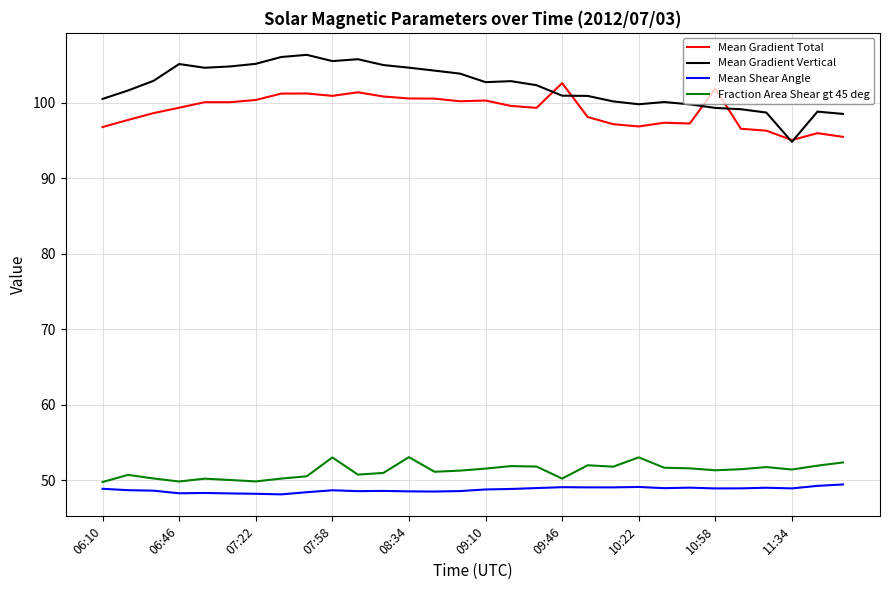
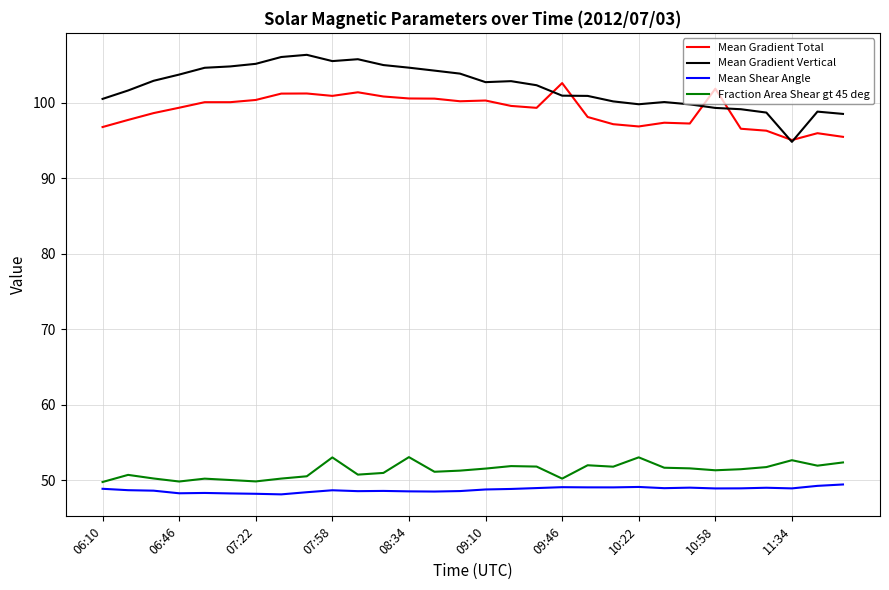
  {
    "Mean Gradient Total": {
      "06:10": 97,
      "06:46": 99,
      "07:22": 100,
      "07:58": 101,
      "08:34": 101,
      "09:10": 100,
      "09:46": 103,
      "10:22": 97
    },
    "Mean Gradient Vertical": {
      "06:10": 100,
-     "06:46": 105,
+     "06:46": 104,
      "07:22": 105,
      "07:58": 105,
      "08:34": 105,
      "09:10": 103,
      "09:46": 101,
      "10:22": 100,
      "10:58": 99
    },
    "Mean Shear Angle": {
      "06:10": 49,
      "06:46": 48,
      "07:22": 48,
      "07:58": 49,
      "08:34": 49,
      "09:10": 49,
      "09:46": 49,
      "10:22": 49,
      "10:58": 49,
      "11:34": 49
    },
    "Fraction Area Shear gt 45 deg": {
      "06:10": 50,
      "06:46": 50,
      "07:22": 50,
      "07:58": 53,
      "08:34": 53,
      "09:10": 52,
      "09:46": 50,
      "10:22": 53,
      "10:58": 51,
-     "11:34": 51
+     "11:34": 53
    }
  }
